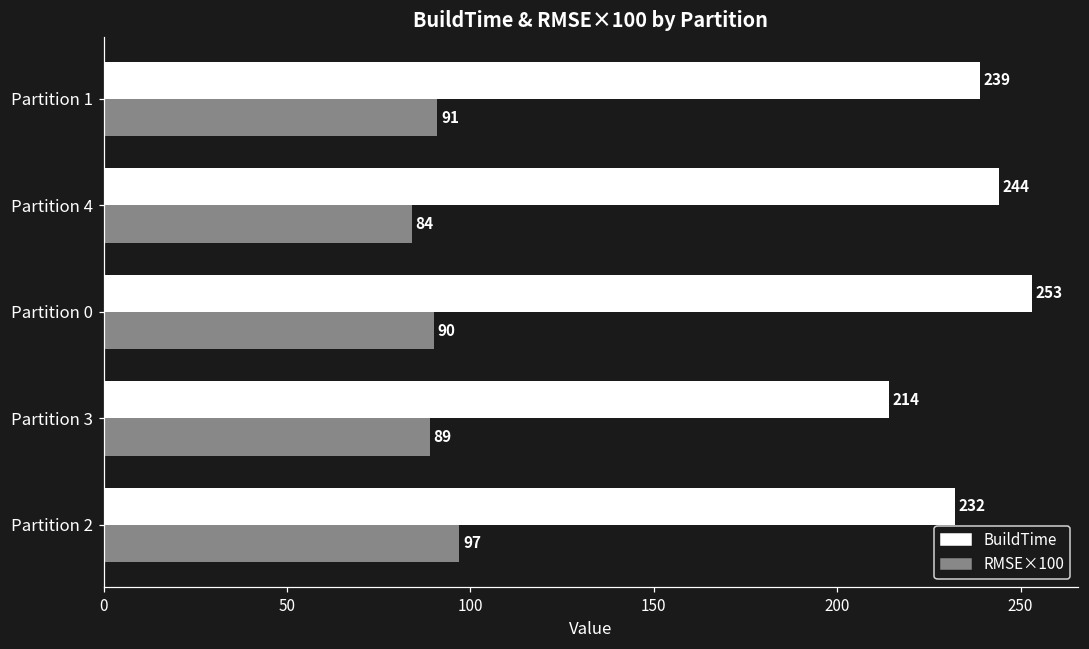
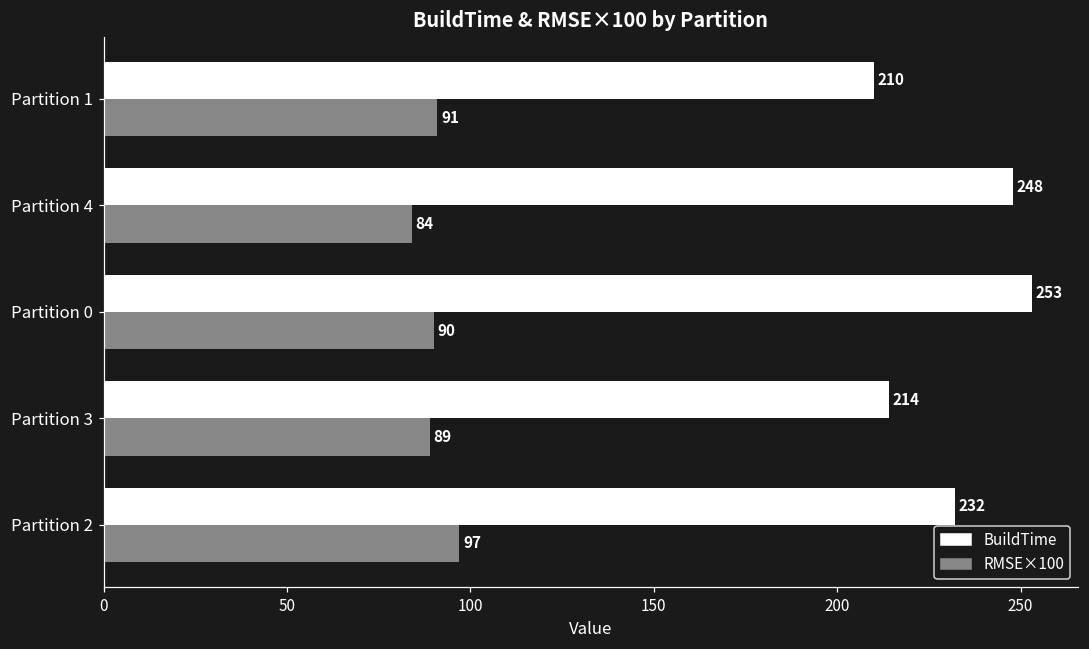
  {
    "BuildTime": {
-     "Partition 1": 239,
-     "Partition 4": 244,
+     "Partition 1": 210,
+     "Partition 4": 248,
      "Partition 0": 253,
      "Partition 3": 214,
      "Partition 2": 232
    },
    "RMSE×100": {
      "Partition 1": 91,
      "Partition 4": 84,
      "Partition 0": 90,
      "Partition 3": 89,
      "Partition 2": 97
    }
  }
